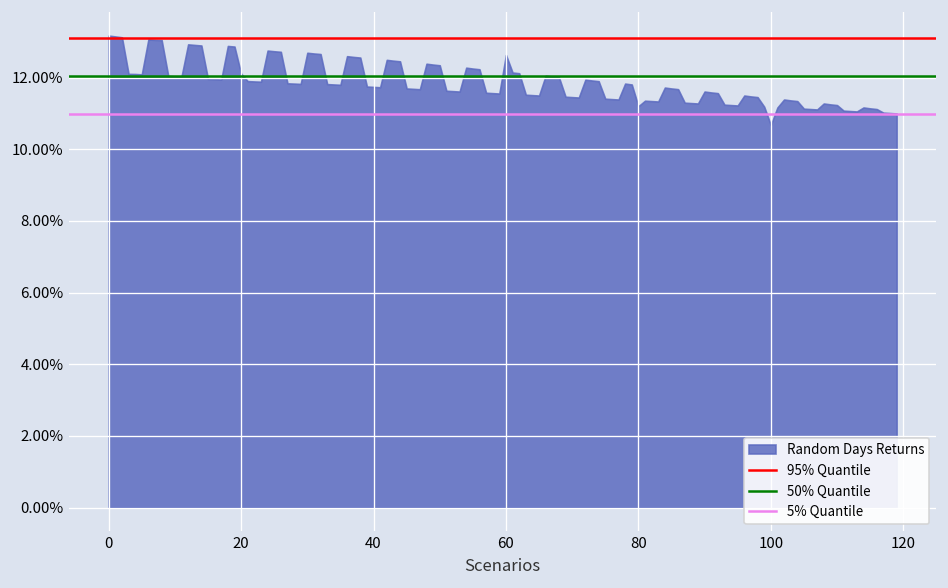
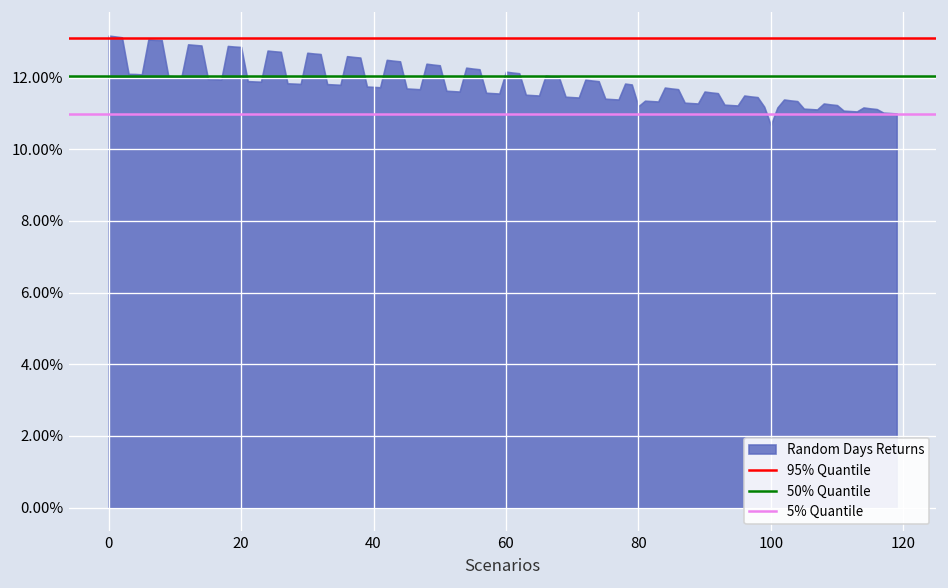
  {
    "0": "13.2%",
-   "20": "12.1%",
+   "20": "12.9%",
    "40": "11.7%",
-   "60": "12.6%",
+   "60": "12.2%",
    "80": "11.2%",
    "100": "10.7%"
  }
